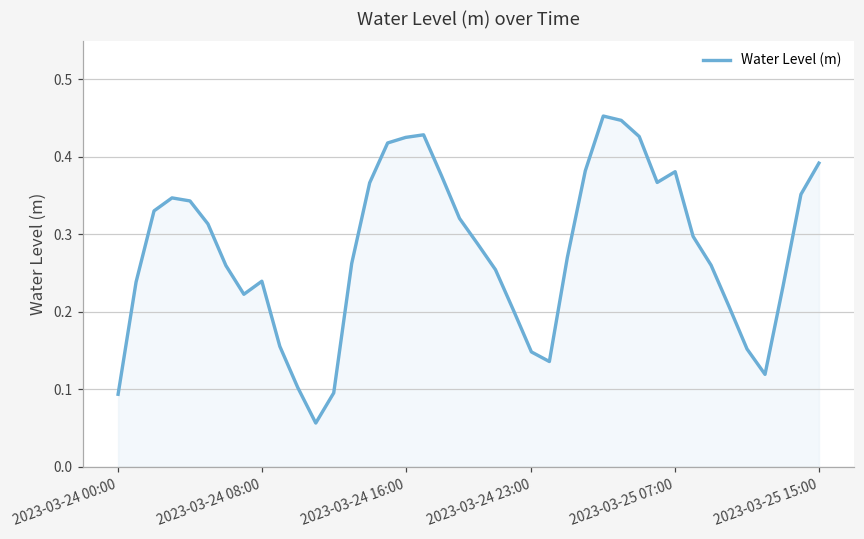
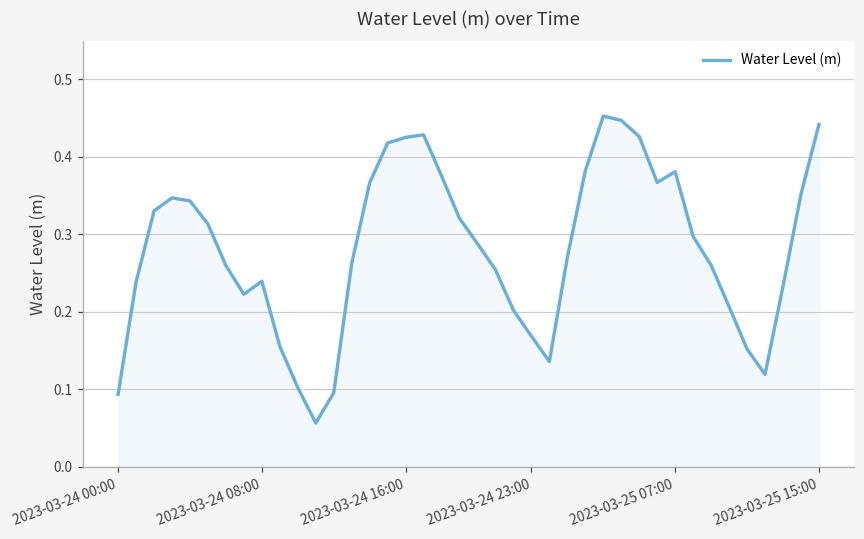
  {
    "2023-03-24 00:00": 0.09,
    "2023-03-24 08:00": 0.24,
    "2023-03-24 16:00": 0.43,
-   "2023-03-24 23:00": 0.15,
+   "2023-03-24 23:00": 0.17,
    "2023-03-25 07:00": 0.38,
-   "2023-03-25 15:00": 0.39
+   "2023-03-25 15:00": 0.44
  }
